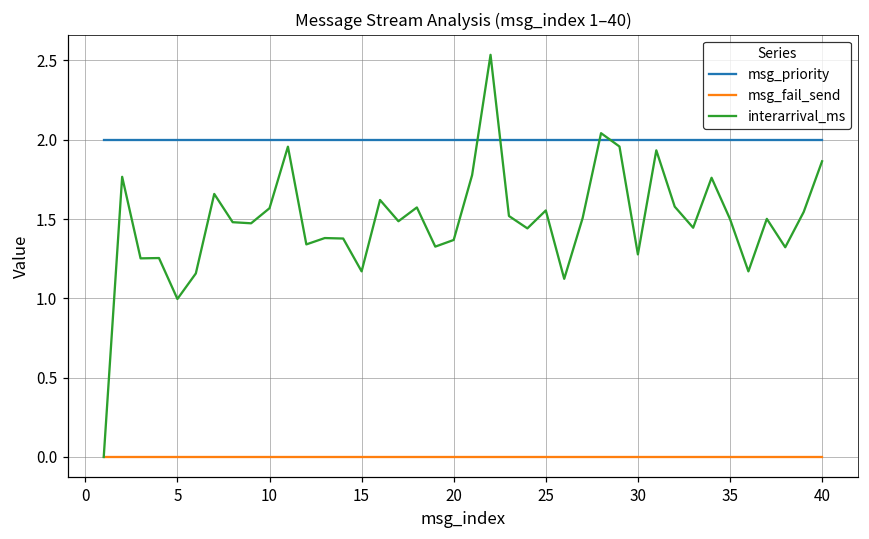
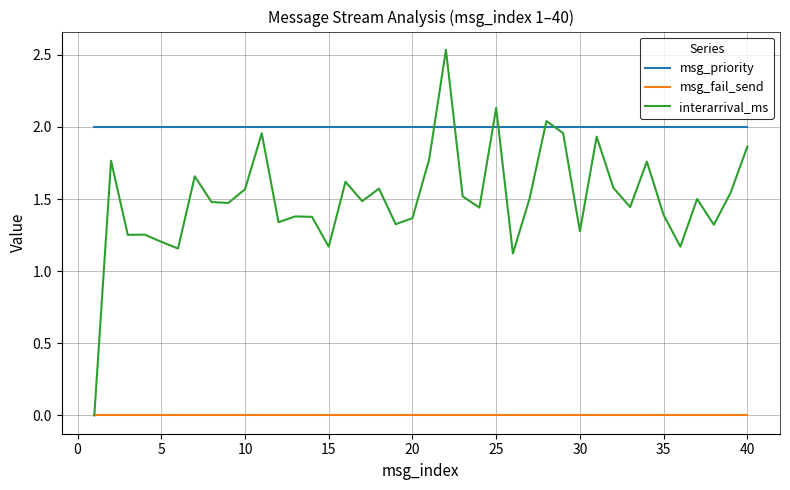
  {
    "msg_priority": {
      "5": 2.00,
      "10": 2.00,
      "15": 2.00,
      "20": 2.00,
      "25": 2.00,
      "30": 2.00,
      "35": 2.00,
      "40": 2.00
    },
    "msg_fail_send": {
      "5": 0.00,
      "10": 0.00,
      "15": 0.00,
      "20": 0.00,
      "25": 0.00,
      "30": 0.00,
      "35": 0.00,
      "40": 0.00
    },
    "interarrival_ms": {
-     "5": 1.00,
+     "5": 1.20,
      "10": 1.57,
      "15": 1.17,
      "20": 1.37,
-     "25": 1.55,
+     "25": 2.13,
      "30": 1.28,
-     "35": 1.50,
+     "35": 1.39,
      "40": 1.86
    }
  }
